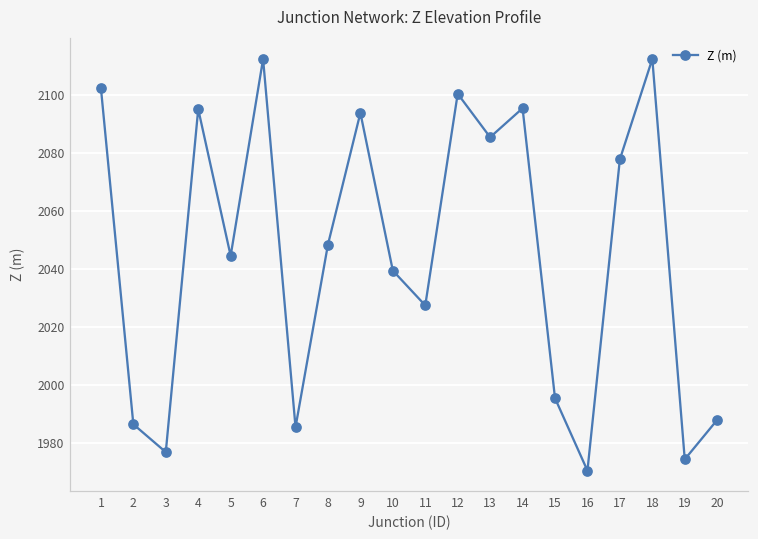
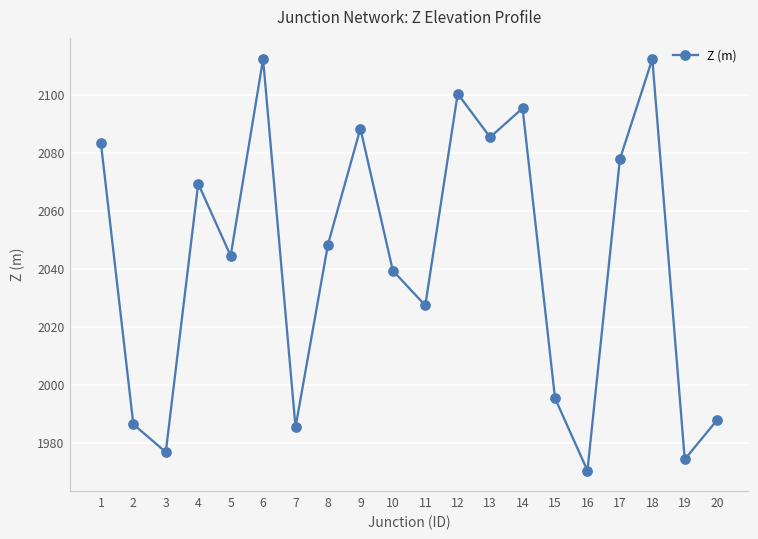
  {
-   "1": 2103,
+   "1": 2084,
    "2": 1987,
    "3": 1977,
-   "4": 2095,
+   "4": 2070,
    "5": 2045,
    "6": 2113,
    "7": 1986,
    "8": 2049,
-   "9": 2094,
+   "9": 2089,
    "10": 2040,
    "11": 2028,
    "12": 2101,
    "13": 2086,
    "14": 2096,
    "15": 1996,
    "16": 1971,
    "17": 2078,
    "18": 2113,
    "19": 1974,
    "20": 1988
  }
